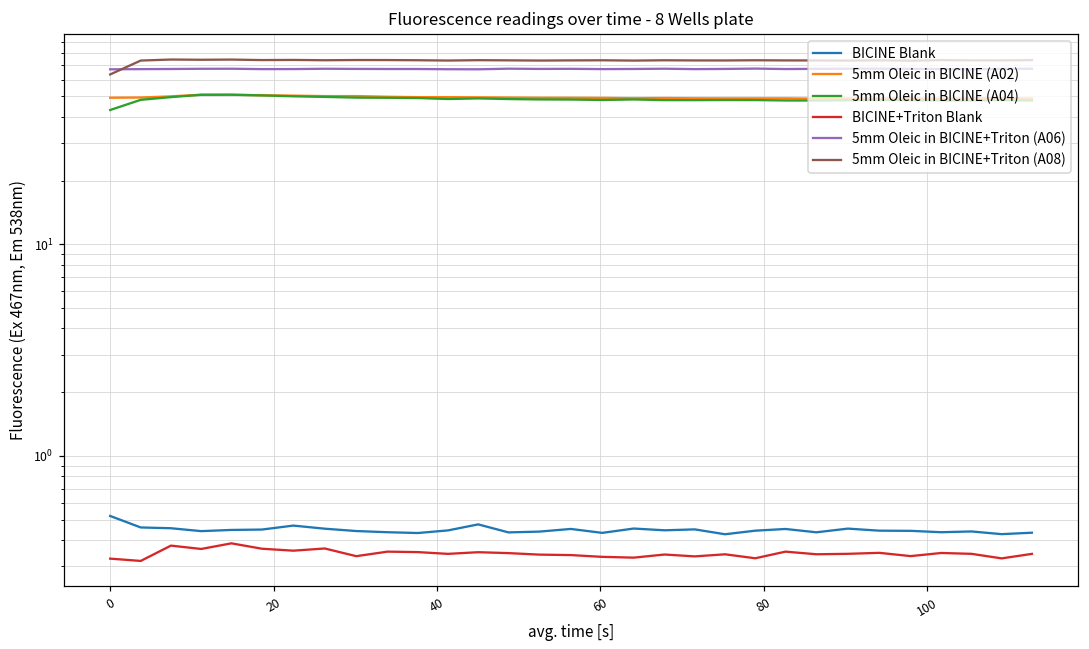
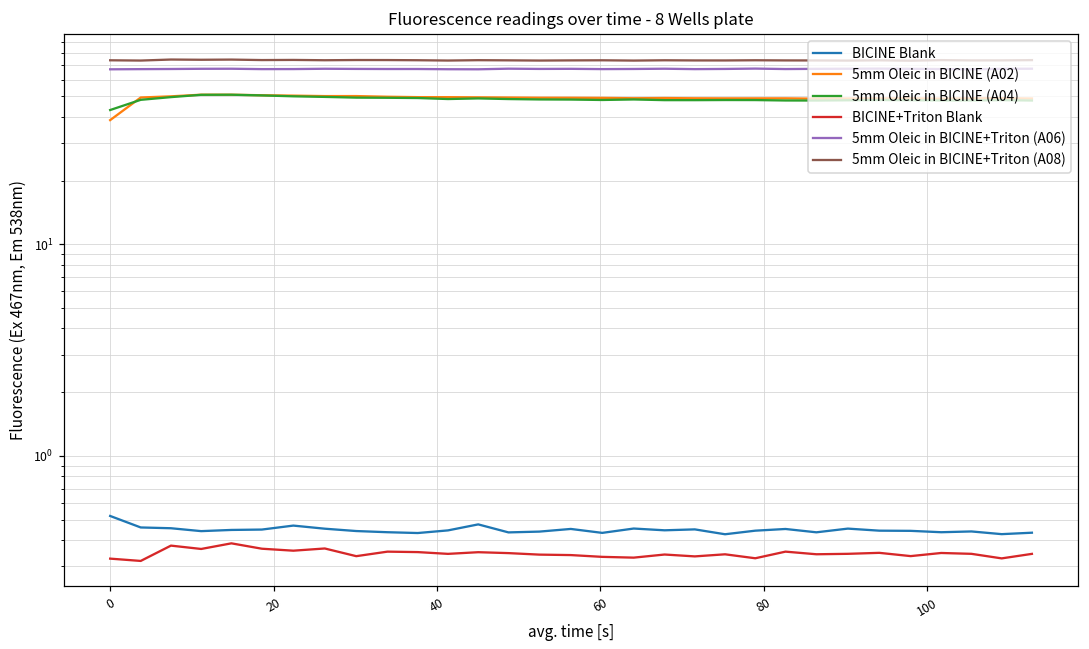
  {
    "BICINE Blank": {
      "0": 0.52
    },
    "5mm Oleic in BICINE (A02)": {
-     "0": 49
+     "0": 39
    },
    "5mm Oleic in BICINE (A04)": {
      "0": 43
    },
    "BICINE+Triton Blank": {
      "0": 0.33
    },
    "5mm Oleic in BICINE+Triton (A06)": {
      "0": 67
    },
    "5mm Oleic in BICINE+Triton (A08)": {
-     "0": 63
+     "0": 74
    }
  }
